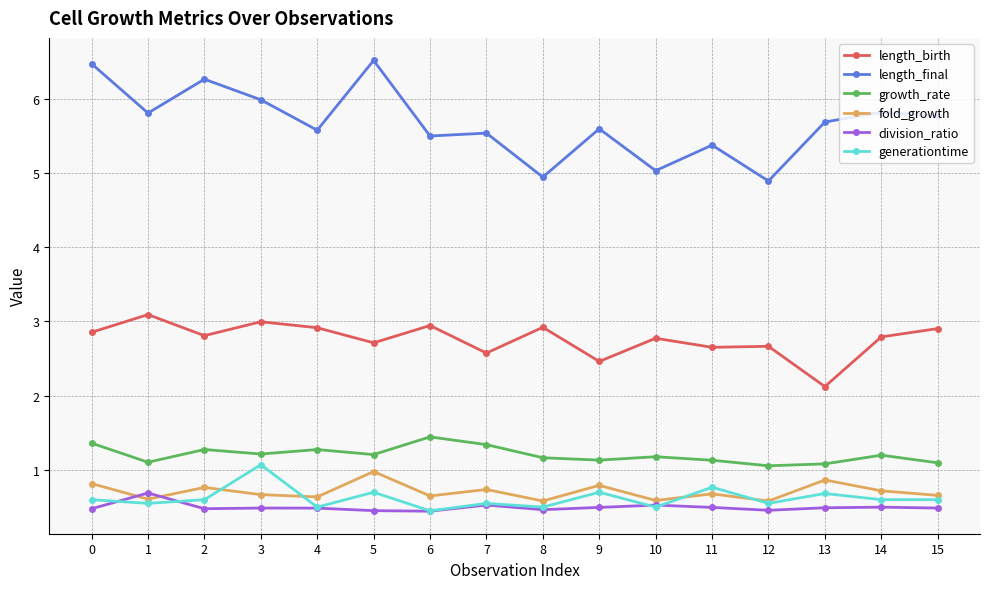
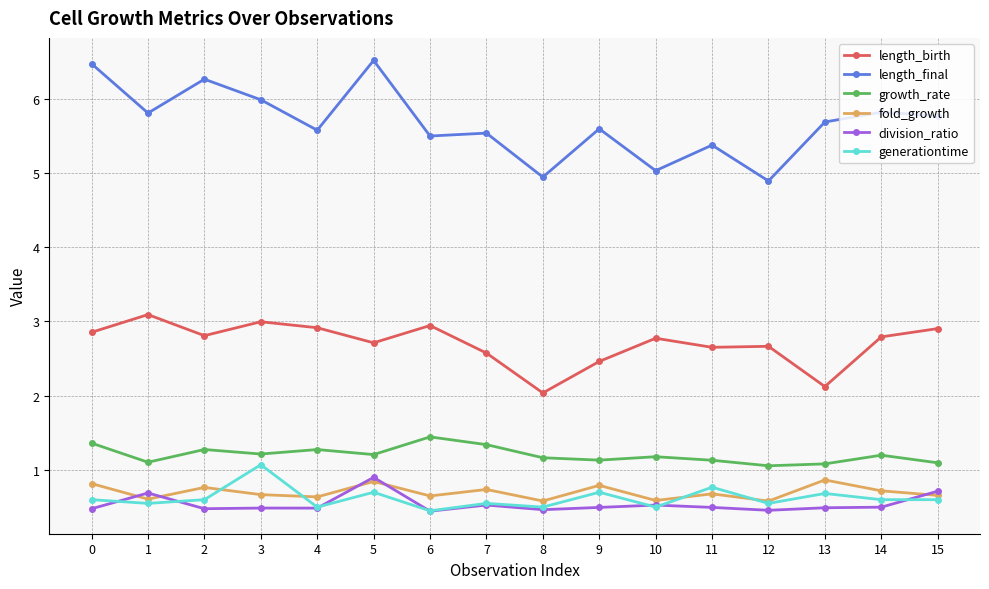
  {
    "length_birth": {
      "0": 2.9,
      "1": 3.1,
      "2": 2.8,
      "3": 3.0,
      "4": 2.9,
      "5": 2.7,
      "6": 2.9,
      "7": 2.6,
-     "8": 2.9,
+     "8": 2.0,
      "9": 2.5,
      "10": 2.8,
      "11": 2.7,
      "12": 2.7,
      "13": 2.1,
      "14": 2.8,
      "15": 2.9
    },
    "length_final": {
      "0": 6.5,
      "1": 5.8,
      "2": 6.3,
      "3": 6.0,
      "4": 5.6,
      "5": 6.5,
      "6": 5.5,
      "7": 5.5,
      "8": 4.9,
      "9": 5.6,
      "10": 5.0,
      "11": 5.4,
      "12": 4.9,
      "13": 5.7
    },
    "growth_rate": {
      "0": 1.4,
      "1": 1.1,
      "2": 1.3,
      "3": 1.2,
      "4": 1.3,
      "5": 1.2,
      "6": 1.4,
      "7": 1.3,
      "8": 1.2,
      "9": 1.1,
      "10": 1.2,
      "11": 1.1,
      "12": 1.1,
      "13": 1.1,
      "14": 1.2,
      "15": 1.1
    },
    "fold_growth": {
      "0": 0.8,
      "1": 0.6,
      "2": 0.8,
      "3": 0.7,
      "4": 0.6,
-     "5": 1.0,
+     "5": 0.8,
      "6": 0.7,
      "7": 0.7,
      "8": 0.6,
      "9": 0.8,
      "10": 0.6,
      "11": 0.7,
      "13": 0.9,
      "14": 0.7,
      "15": 0.7
    },
    "division_ratio": {
      "0": 0.5,
      "1": 0.7,
      "2": 0.5,
      "3": 0.5,
-     "5": 0.5,
+     "5": 0.9,
      "8": 0.5,
      "9": 0.5,
      "11": 0.5,
      "12": 0.5,
      "13": 0.5,
      "14": 0.5,
-     "15": 0.5
+     "15": 0.7
    },
    "generationtime": {
      "0": 0.6,
      "1": 0.5,
      "2": 0.6,
      "3": 1.1,
      "5": 0.7,
      "8": 0.5,
      "9": 0.7,
      "11": 0.8,
      "13": 0.7,
      "14": 0.6,
      "15": 0.6
    }
  }
